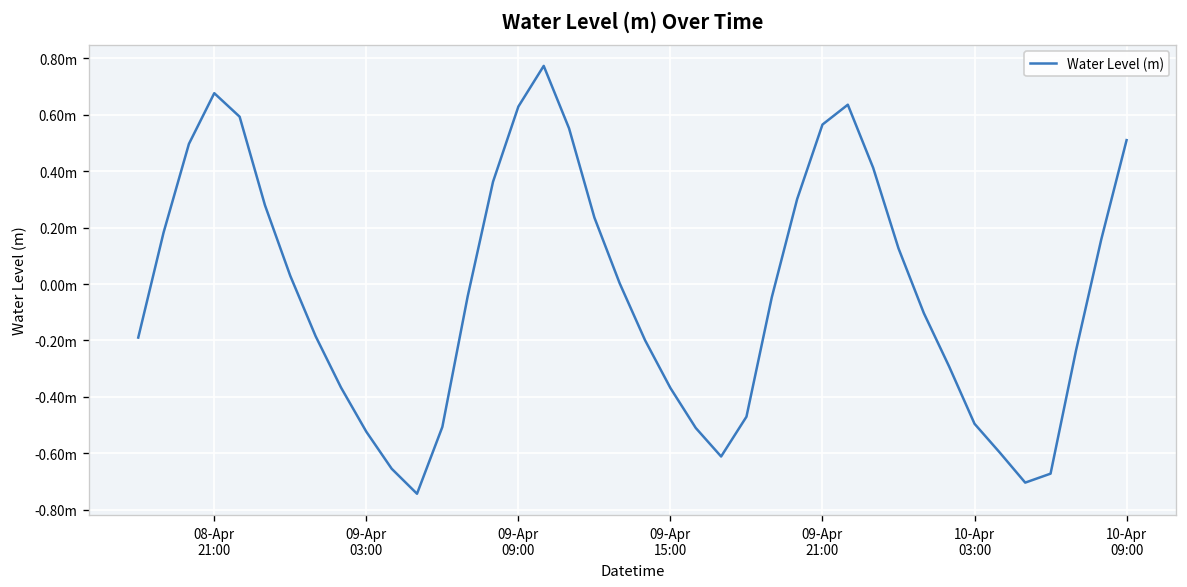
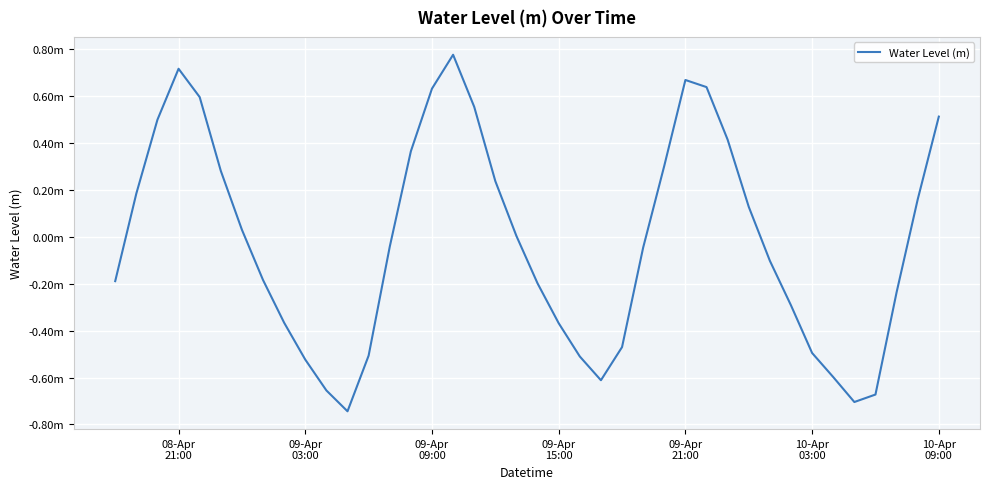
  {
-   "08-Apr 21:00": "0.68m",
+   "08-Apr 21:00": "0.71m",
    "09-Apr 03:00": "-0.52m",
    "09-Apr 09:00": "0.63m",
    "09-Apr 15:00": "-0.37m",
-   "09-Apr 21:00": "0.57m",
+   "09-Apr 21:00": "0.67m",
    "10-Apr 03:00": "-0.50m",
    "10-Apr 09:00": "0.51m"
  }
